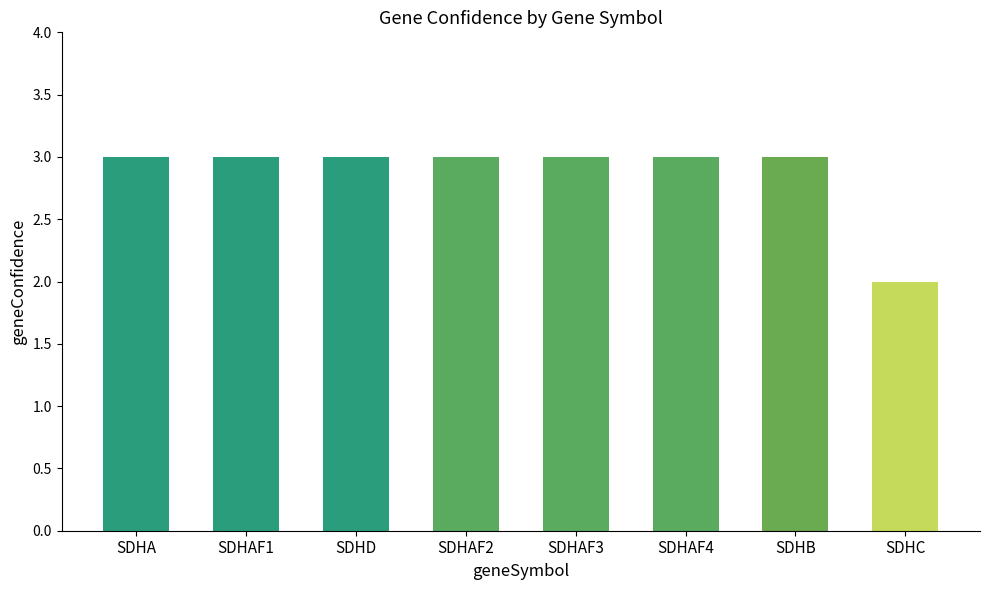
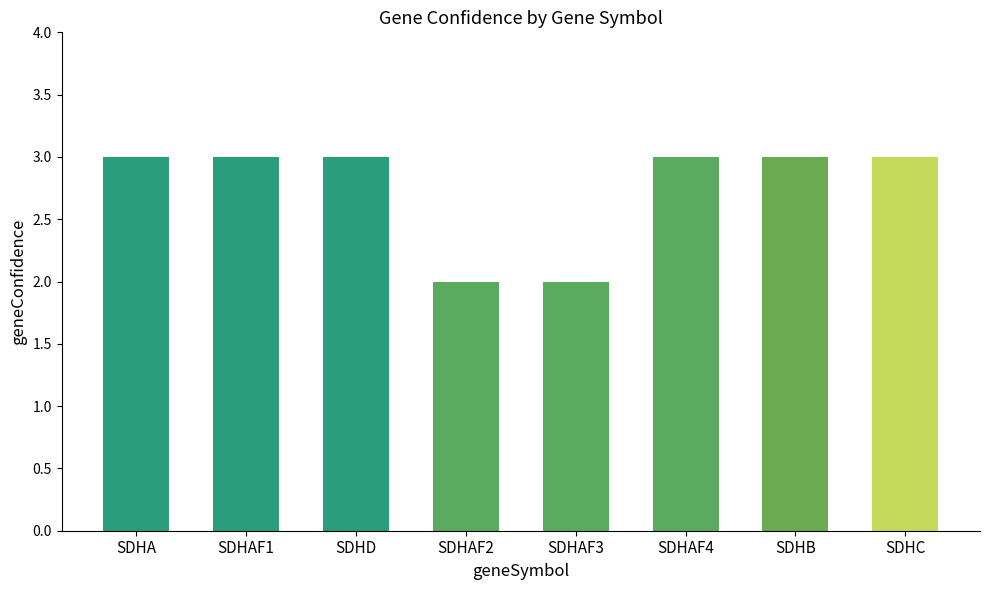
  {
    "SDHA": 3,
    "SDHAF1": 3,
    "SDHD": 3,
-   "SDHAF2": 3,
-   "SDHAF3": 3,
+   "SDHAF2": 2,
+   "SDHAF3": 2,
    "SDHAF4": 3,
    "SDHB": 3,
-   "SDHC": 2
+   "SDHC": 3
  }
